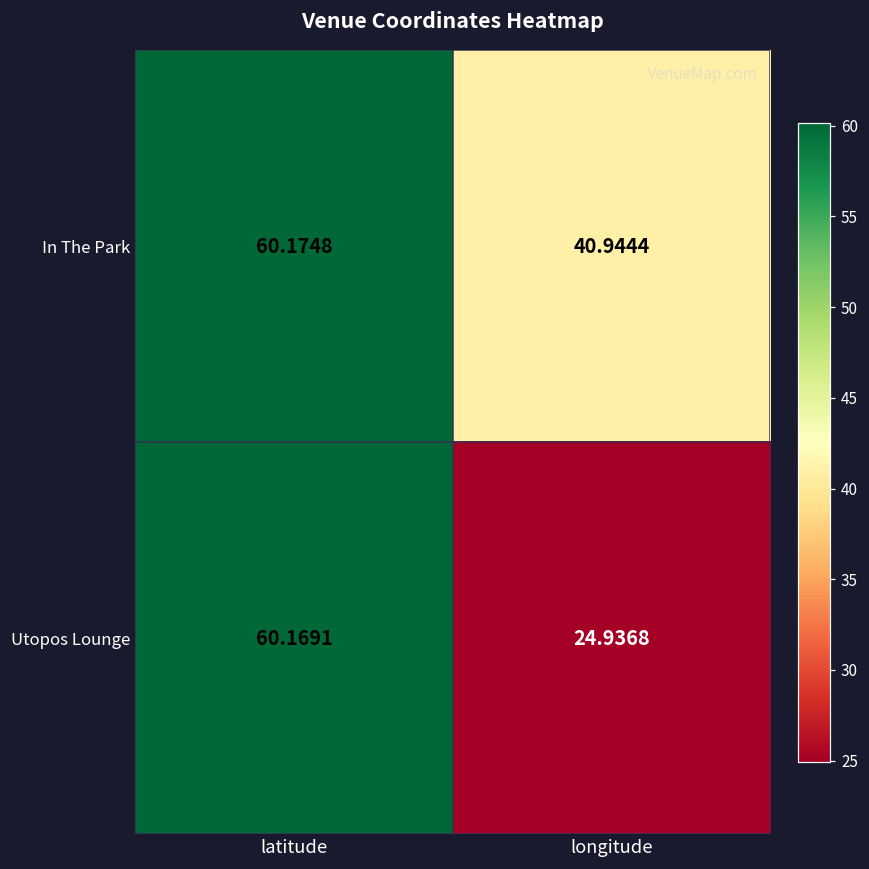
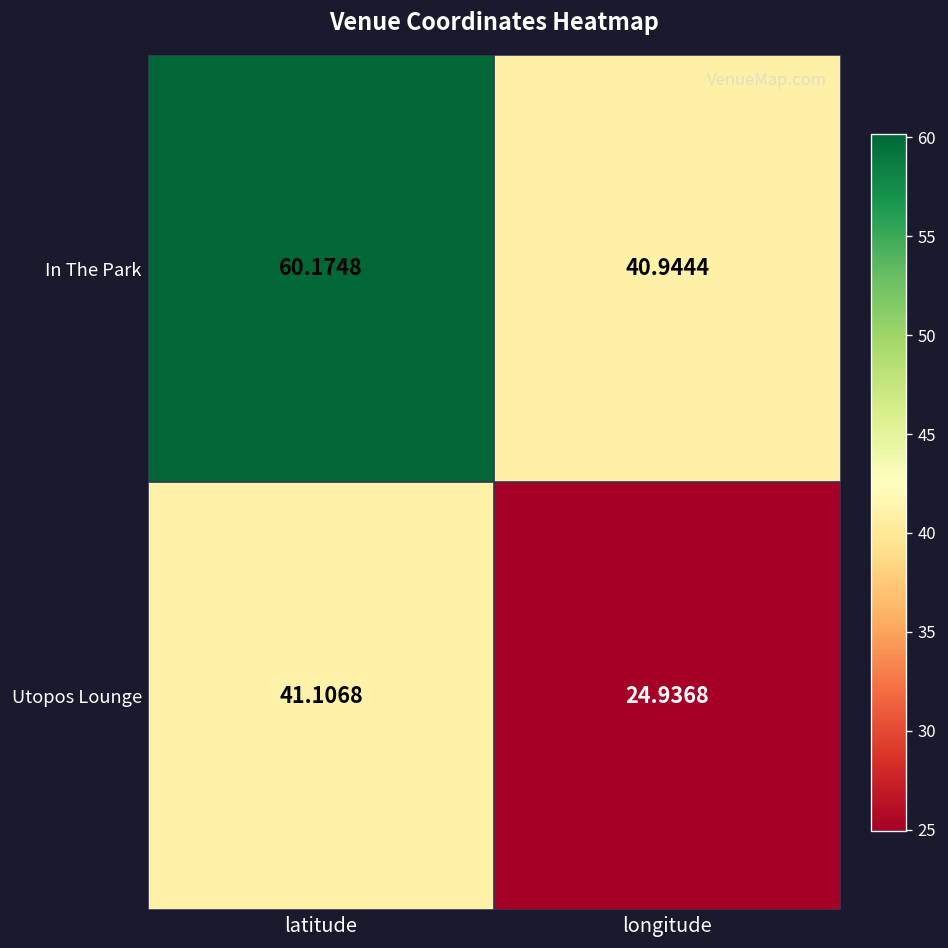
  {
    "In The Park": {
      "latitude": 60.1748,
      "longitude": 40.9444
    },
    "Utopos Lounge": {
-     "latitude": 60.1691,
+     "latitude": 41.1068,
      "longitude": 24.9368
    }
  }
